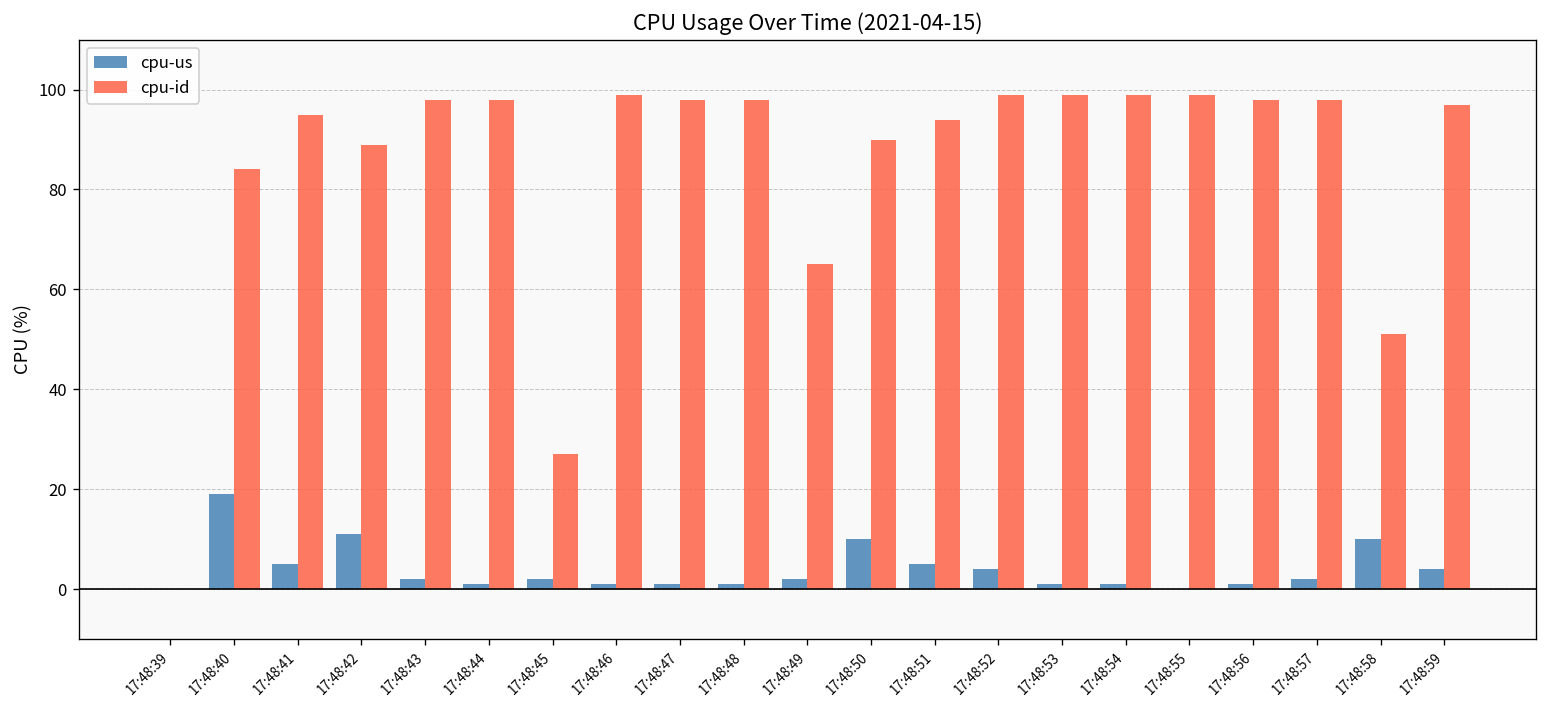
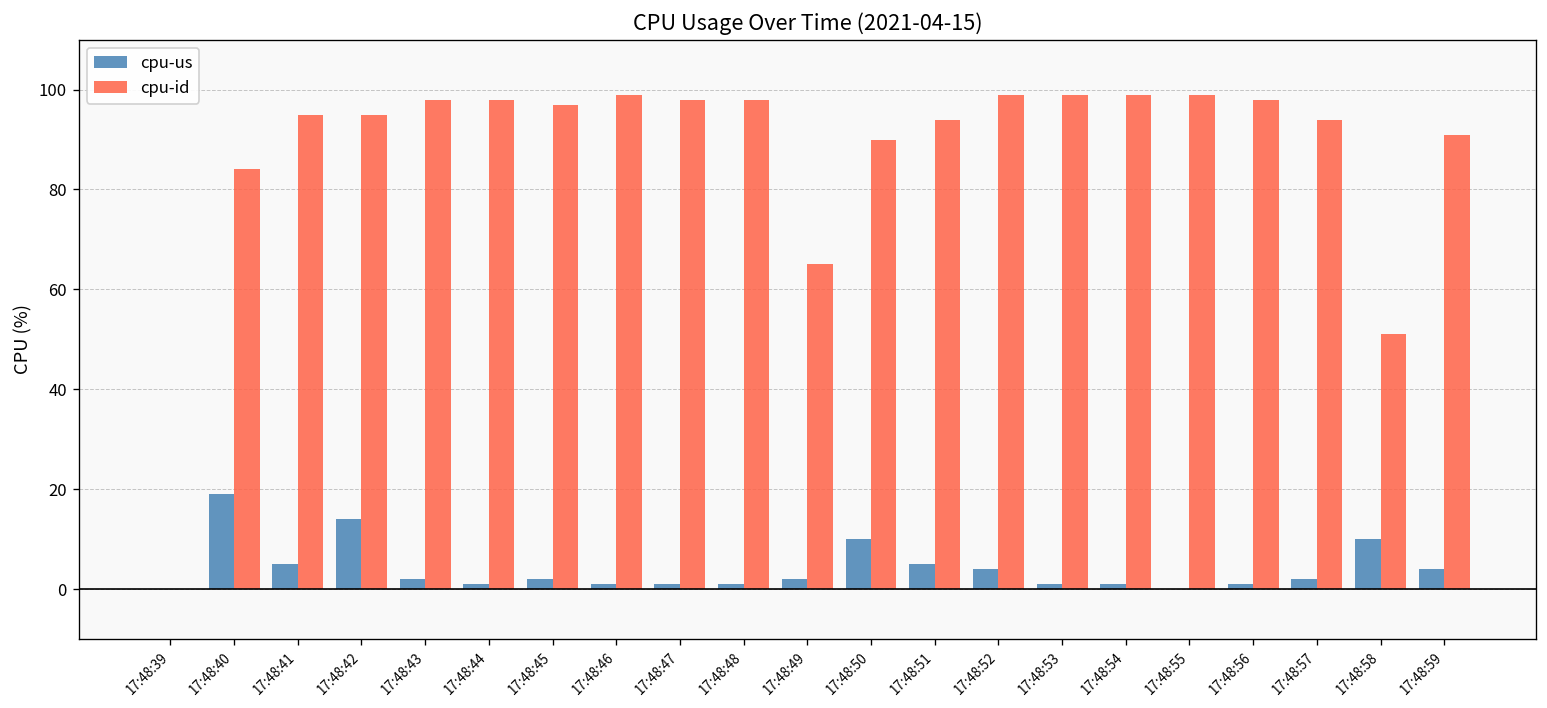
  {
    "cpu-us": {
      "17:48:39": 0,
      "17:48:40": 19,
      "17:48:41": 5,
-     "17:48:42": 11,
+     "17:48:42": 14,
      "17:48:43": 2,
      "17:48:44": 1,
      "17:48:45": 2,
      "17:48:46": 1,
      "17:48:47": 1,
      "17:48:48": 1,
      "17:48:49": 2,
      "17:48:50": 10,
      "17:48:51": 5,
      "17:48:52": 4,
      "17:48:53": 1,
      "17:48:54": 1,
      "17:48:55": 0,
      "17:48:56": 1,
      "17:48:57": 2,
      "17:48:58": 10,
      "17:48:59": 4
    },
    "cpu-id": {
      "17:48:39": 0,
      "17:48:40": 84,
      "17:48:41": 95,
-     "17:48:42": 89,
+     "17:48:42": 95,
      "17:48:43": 98,
      "17:48:44": 98,
-     "17:48:45": 27,
+     "17:48:45": 97,
      "17:48:46": 99,
      "17:48:47": 98,
      "17:48:48": 98,
      "17:48:49": 65,
      "17:48:50": 90,
      "17:48:51": 94,
      "17:48:52": 99,
      "17:48:53": 99,
      "17:48:54": 99,
      "17:48:55": 99,
      "17:48:56": 98,
-     "17:48:57": 98,
+     "17:48:57": 94,
      "17:48:58": 51,
-     "17:48:59": 97
+     "17:48:59": 91
    }
  }
